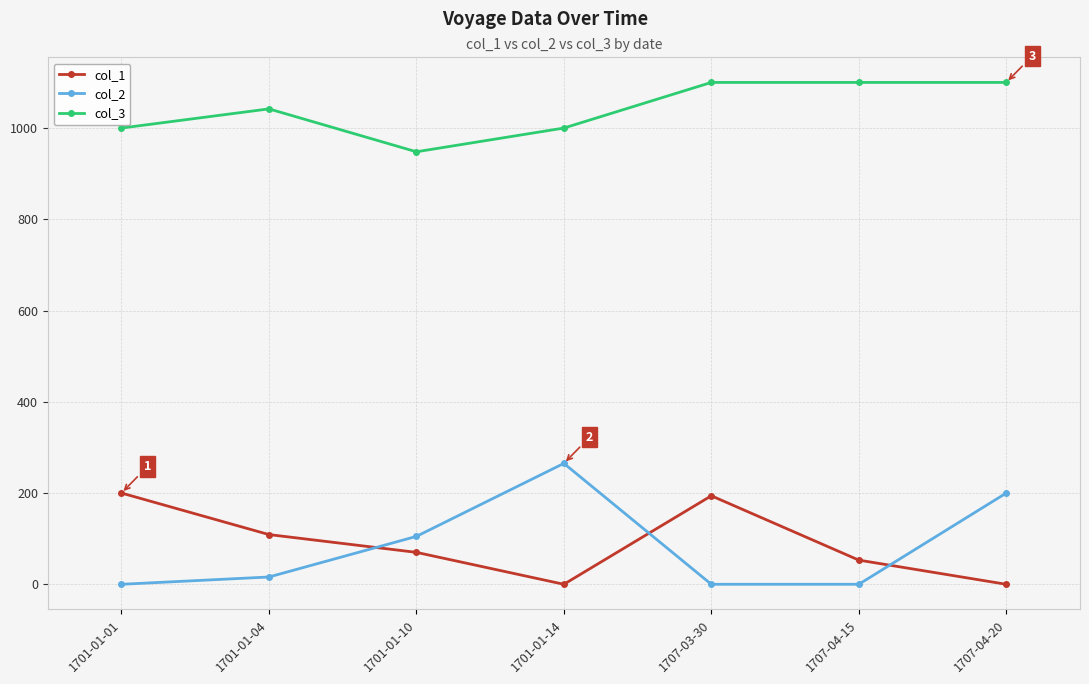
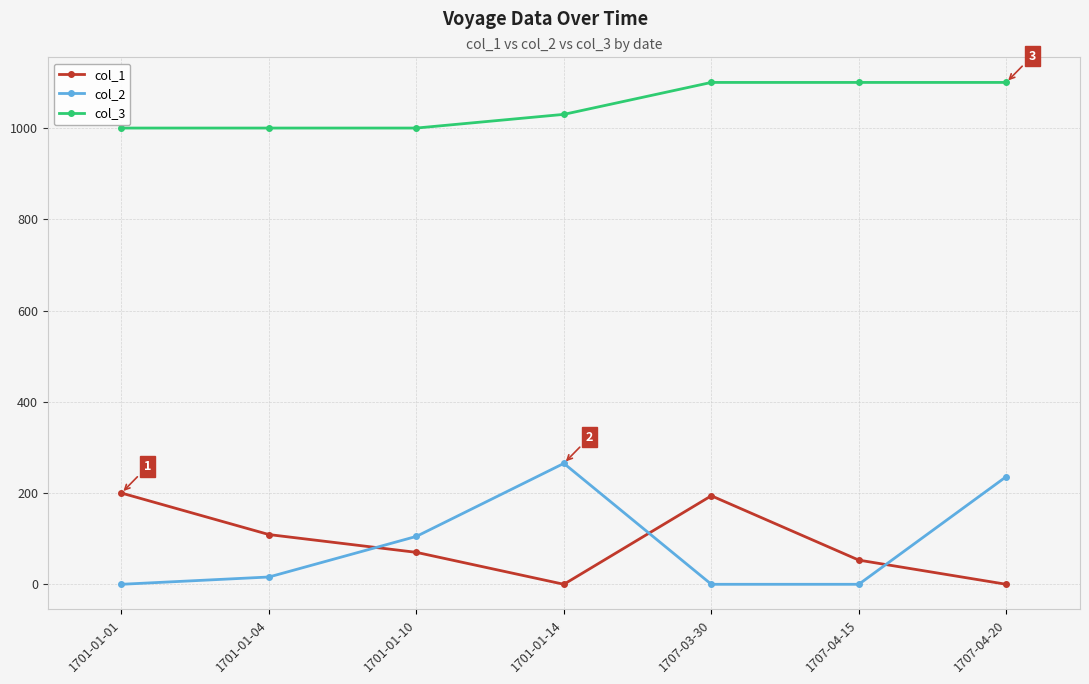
  {
    "col_1": {
      "1701-01-01": 200,
      "1701-01-04": 110,
      "1701-01-10": 70,
      "1701-01-14": 0,
      "1707-03-30": 190,
      "1707-04-15": 50,
      "1707-04-20": 0
    },
    "col_2": {
      "1701-01-01": 0,
      "1701-01-04": 20,
      "1701-01-10": 110,
      "1701-01-14": 270,
      "1707-03-30": 0,
      "1707-04-15": 0,
-     "1707-04-20": 200
+     "1707-04-20": 240
    },
    "col_3": {
      "1701-01-01": 1000,
-     "1701-01-04": 1040,
-     "1701-01-10": 950,
-     "1701-01-14": 1000,
+     "1701-01-04": 1000,
+     "1701-01-10": 1000,
+     "1701-01-14": 1030,
      "1707-03-30": 1100,
      "1707-04-15": 1100,
      "1707-04-20": 1100
    }
  }
